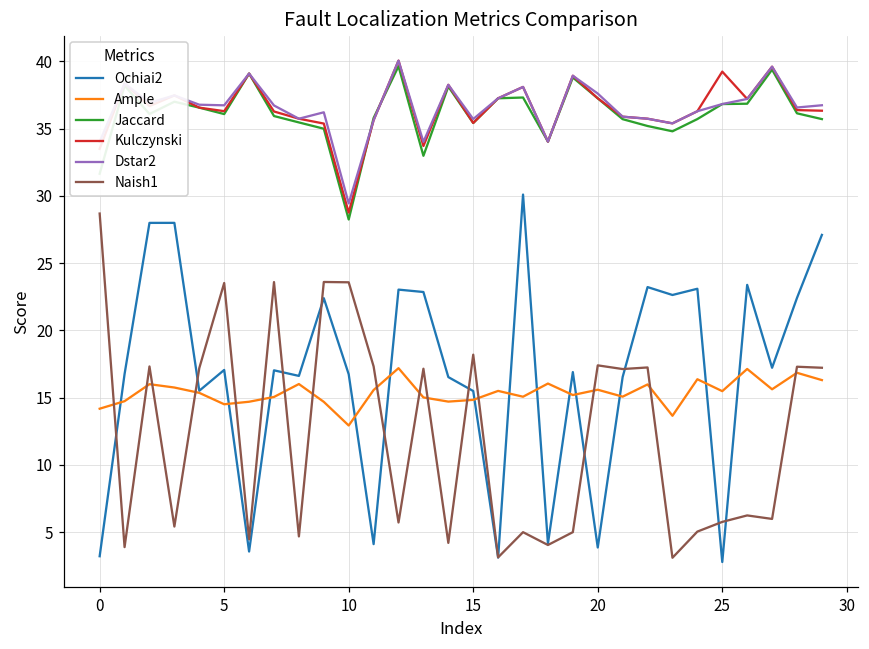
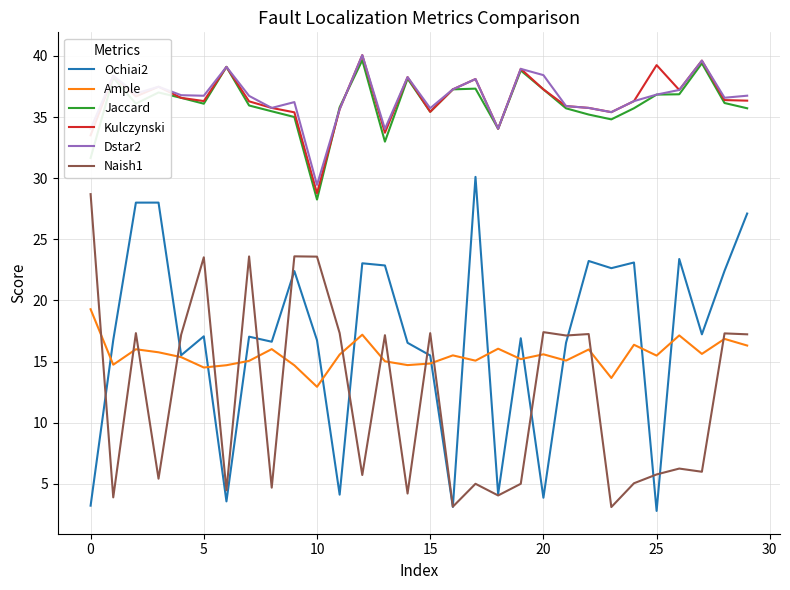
  {
    "Ochiai2": {
      "0": 3.2,
      "5": 17.1,
      "10": 16.7,
      "15": 15.5,
      "20": 3.9,
      "25": 2.8
    },
    "Ample": {
-     "0": 14.2,
+     "0": 19.3,
      "5": 14.5,
      "10": 12.9,
      "15": 14.8,
      "20": 15.6,
      "25": 15.5
    },
    "Jaccard": {
      "5": 36.1,
      "10": 28.2
    },
    "Kulczynski": {
      "5": 36.3,
      "10": 28.8,
      "25": 39.2
    },
    "Dstar2": {
      "5": 36.7,
      "10": 29.4,
      "15": 35.7,
-     "20": 37.6
+     "20": 38.4
    },
    "Naish1": {
      "0": 28.7,
      "5": 23.5,
      "10": 23.6,
-     "15": 18.2,
+     "15": 17.3,
      "20": 17.4,
      "25": 5.8
    }
  }
